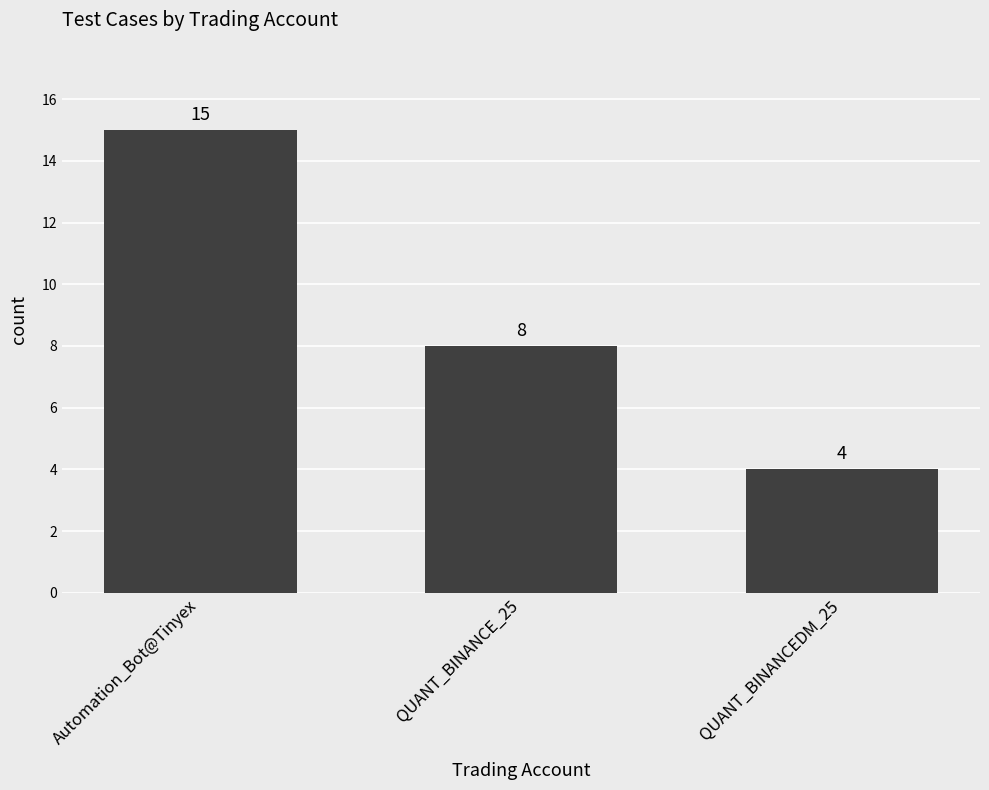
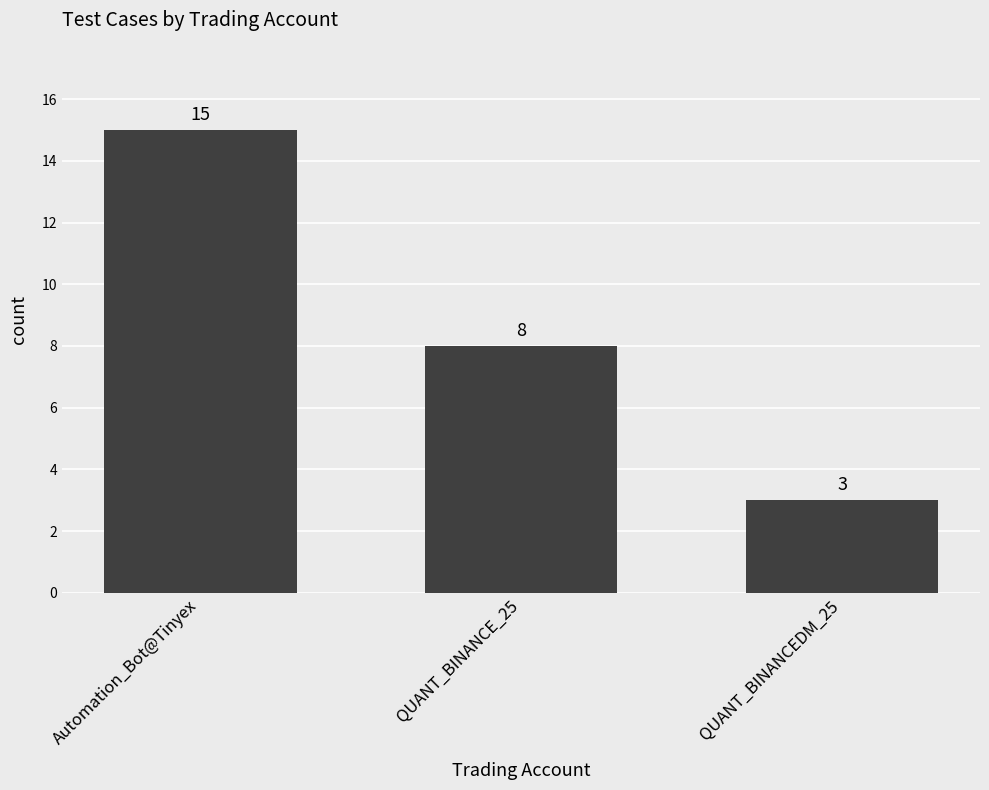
  {
    "Automation_Bot@Tinyex": 15,
    "QUANT_BINANCE_25": 8,
-   "QUANT_BINANCEDM_25": 4
+   "QUANT_BINANCEDM_25": 3
  }
